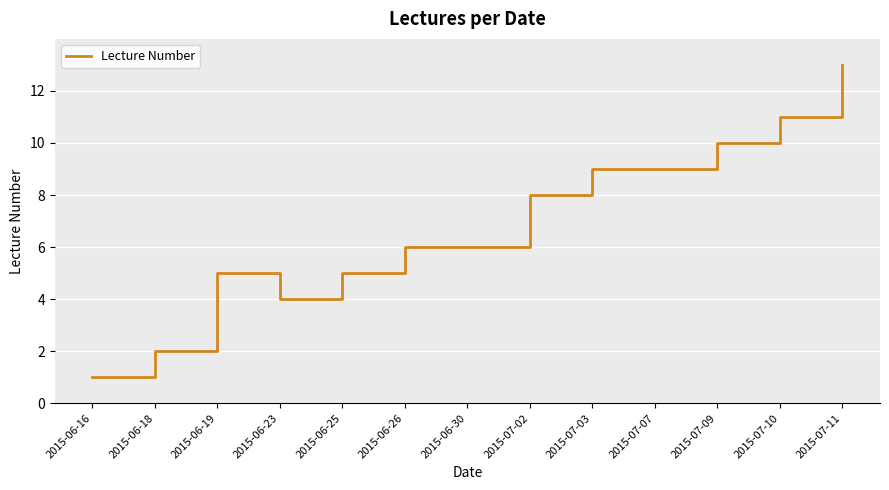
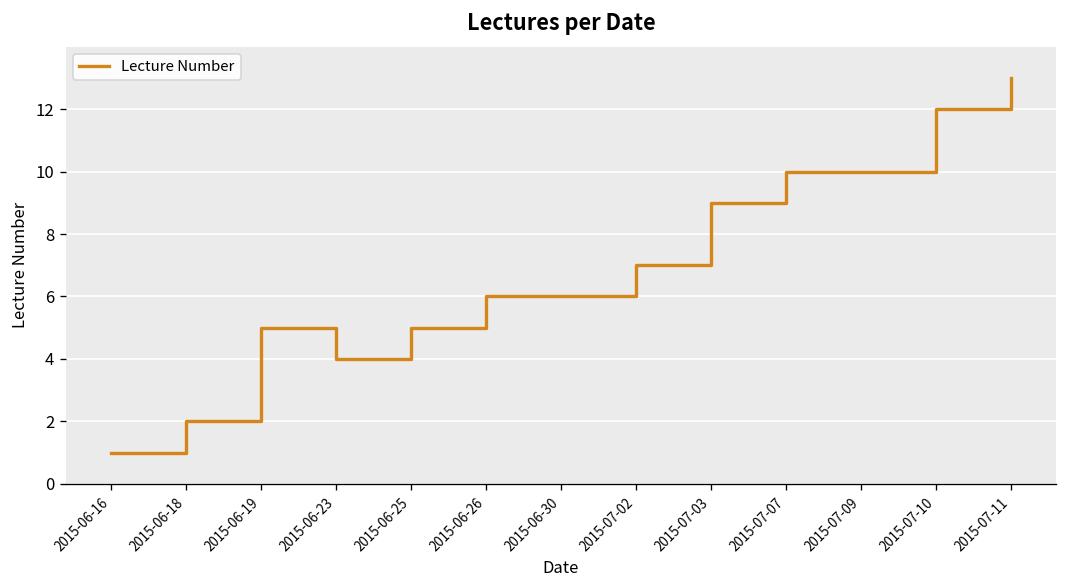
  {
    "2015-06-16": 1,
    "2015-06-18": 2,
    "2015-06-19": 5,
    "2015-06-23": 4,
    "2015-06-25": 5,
    "2015-06-26": 6,
    "2015-06-30": 6,
-   "2015-07-02": 8,
+   "2015-07-02": 7,
    "2015-07-03": 9,
-   "2015-07-07": 9,
+   "2015-07-07": 10,
    "2015-07-09": 10,
-   "2015-07-10": 11,
+   "2015-07-10": 12,
    "2015-07-11": 13
  }
